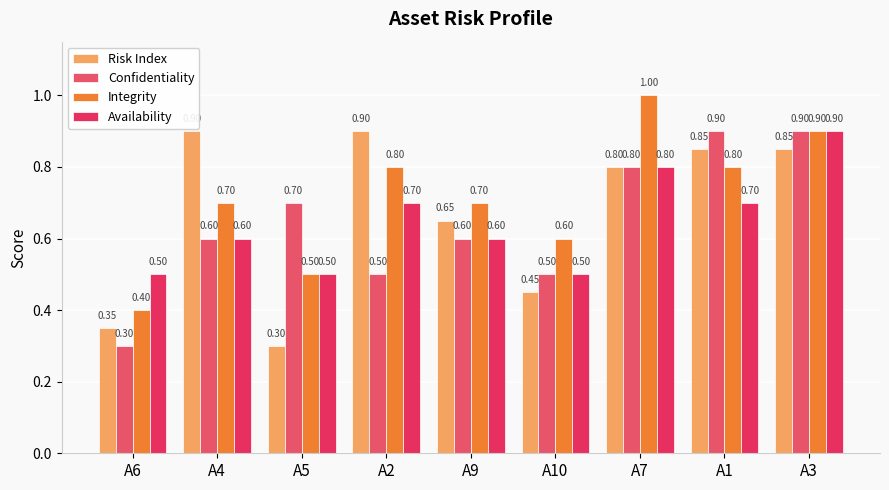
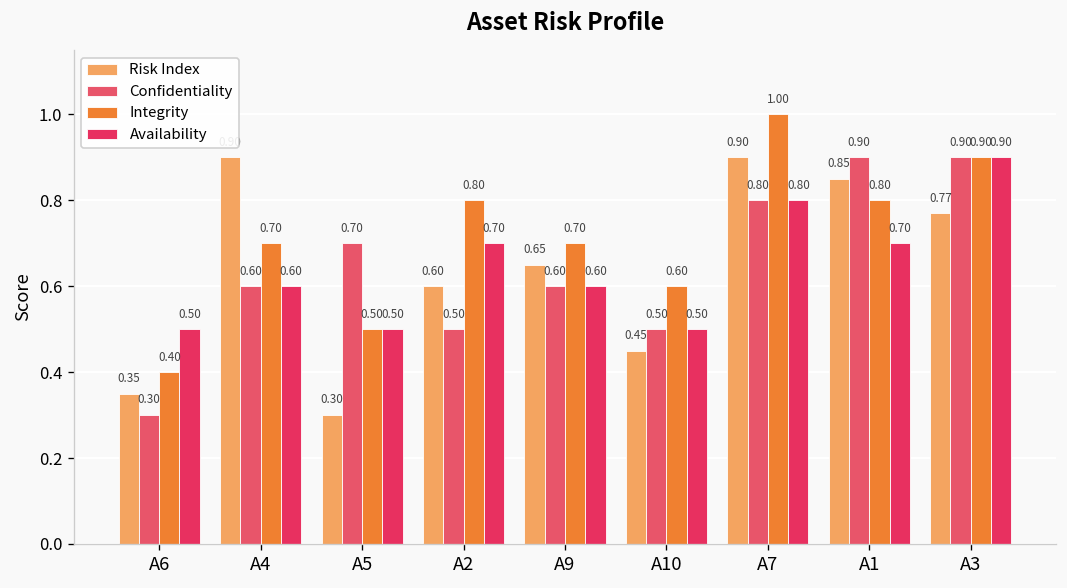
  {
    "Risk Index": {
      "A6": 0.35,
      "A5": 0.30,
-     "A2": 0.90,
+     "A2": 0.60,
      "A9": 0.65,
      "A10": 0.45,
-     "A7": 0.80,
+     "A7": 0.90,
      "A1": 0.85,
-     "A3": 0.85
+     "A3": 0.77
    },
    "Integrity": {
      "A6": 0.40,
      "A4": 0.70,
      "A5": 0.50,
      "A2": 0.80,
      "A9": 0.70,
      "A10": 0.60,
      "A7": 1.00,
      "A1": 0.80,
      "A3": 0.90
    }
  }
